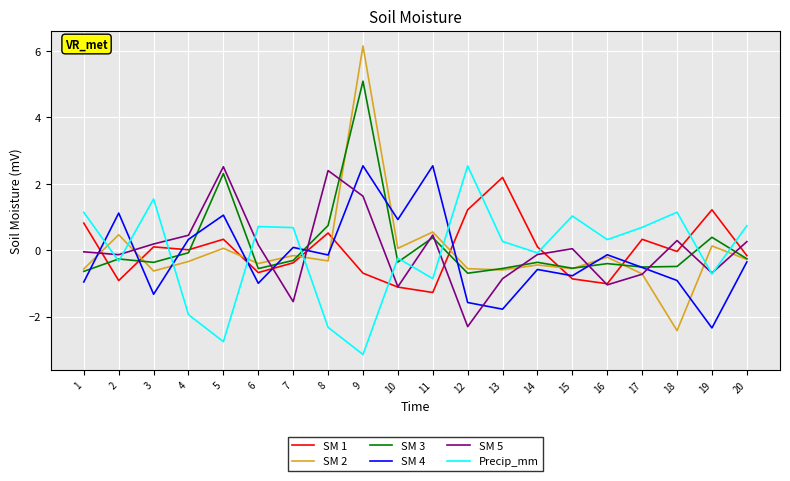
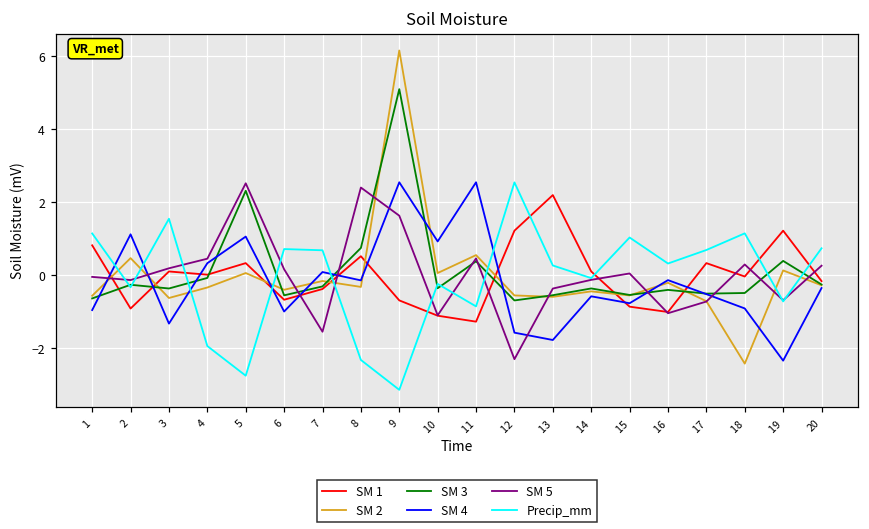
  {
    "SM 1": {
      "1": 0.8,
      "2": -0.9,
      "3": 0.1,
      "4": 0.0,
      "5": 0.3,
      "6": -0.7,
      "8": 0.5,
      "9": -0.7,
      "11": -1.3,
      "12": 1.2,
      "13": 2.2,
      "14": 0.1,
      "15": -0.9,
      "17": 0.3,
      "18": 0.0,
      "19": 1.2,
      "20": -0.2
    },
    "SM 2": {
      "2": 0.5,
      "3": -0.6,
      "4": -0.3,
      "5": 0.1,
      "6": -0.4,
      "7": -0.2,
      "8": -0.3,
      "9": 6.1,
      "10": 0.1,
      "11": 0.5,
      "12": -0.6,
      "14": -0.4,
      "18": -2.4,
      "19": 0.1
    },
    "SM 3": {
      "3": -0.4,
      "4": -0.1,
      "5": 2.3,
      "6": -0.6,
      "8": 0.7,
      "9": 5.1,
      "10": -0.4,
      "11": 0.4,
      "12": -0.7,
      "14": -0.4,
      "16": -0.4,
      "18": -0.5,
      "19": 0.4
    },
    "SM 4": {
      "1": -1.0,
      "2": 1.1,
      "3": -1.3,
      "4": 0.3,
      "5": 1.1,
      "6": -1.0,
      "7": 0.1,
      "8": -0.1,
      "9": 2.5,
      "10": 0.9,
      "11": 2.5,
      "12": -1.6,
      "13": -1.8,
      "14": -0.6,
      "15": -0.8,
      "18": -0.9,
      "19": -2.3
    },
    "SM 5": {
      "1": 0.0,
      "2": -0.1,
      "3": 0.2,
      "4": 0.4,
      "5": 2.5,
      "6": 0.2,
      "7": -1.5,
      "8": 2.4,
      "9": 1.6,
      "11": 0.5,
      "12": -2.3,
-     "13": -0.9,
+     "13": -0.4,
      "15": 0.0,
      "18": 0.3,
      "20": 0.3
    },
    "Precip_mm": {
      "1": 1.1,
      "3": 1.5,
      "4": -1.9,
      "5": -2.8,
      "6": 0.7,
      "7": 0.7,
      "8": -2.3,
      "9": -3.1,
      "10": -0.2,
      "11": -0.9,
      "12": 2.5,
      "13": 0.3,
      "15": 1.0,
      "16": 0.3,
      "17": 0.7,
      "18": 1.1,
      "20": 0.7
    }
  }
